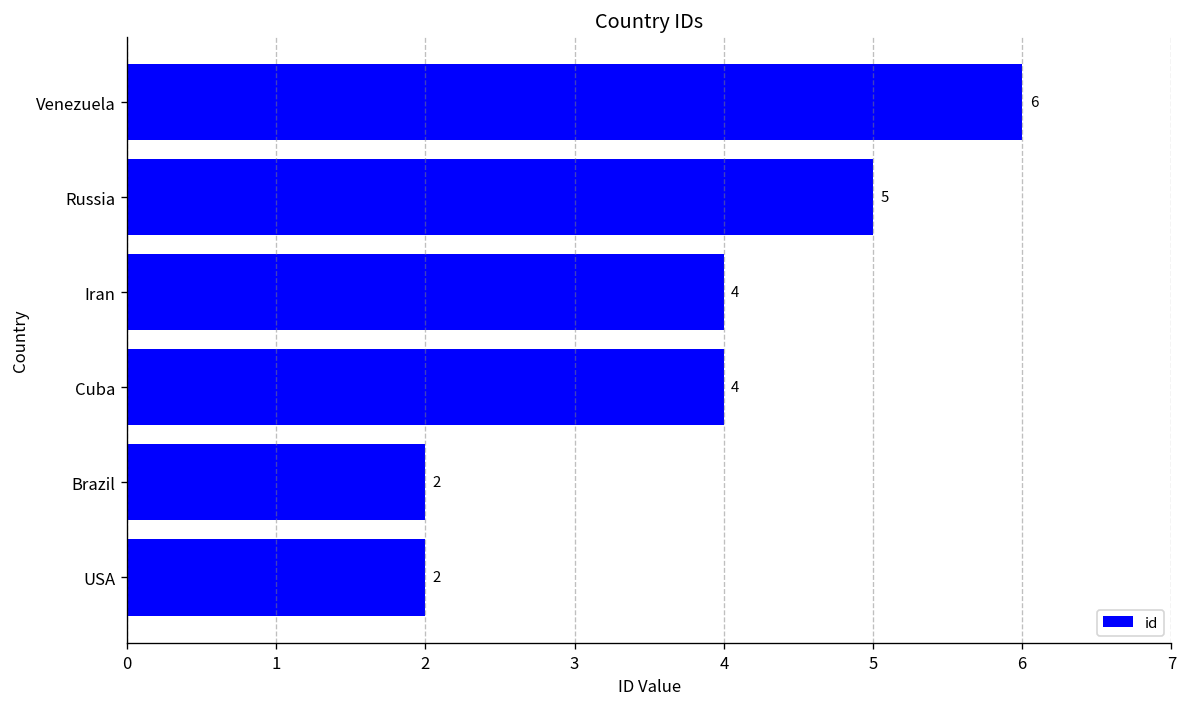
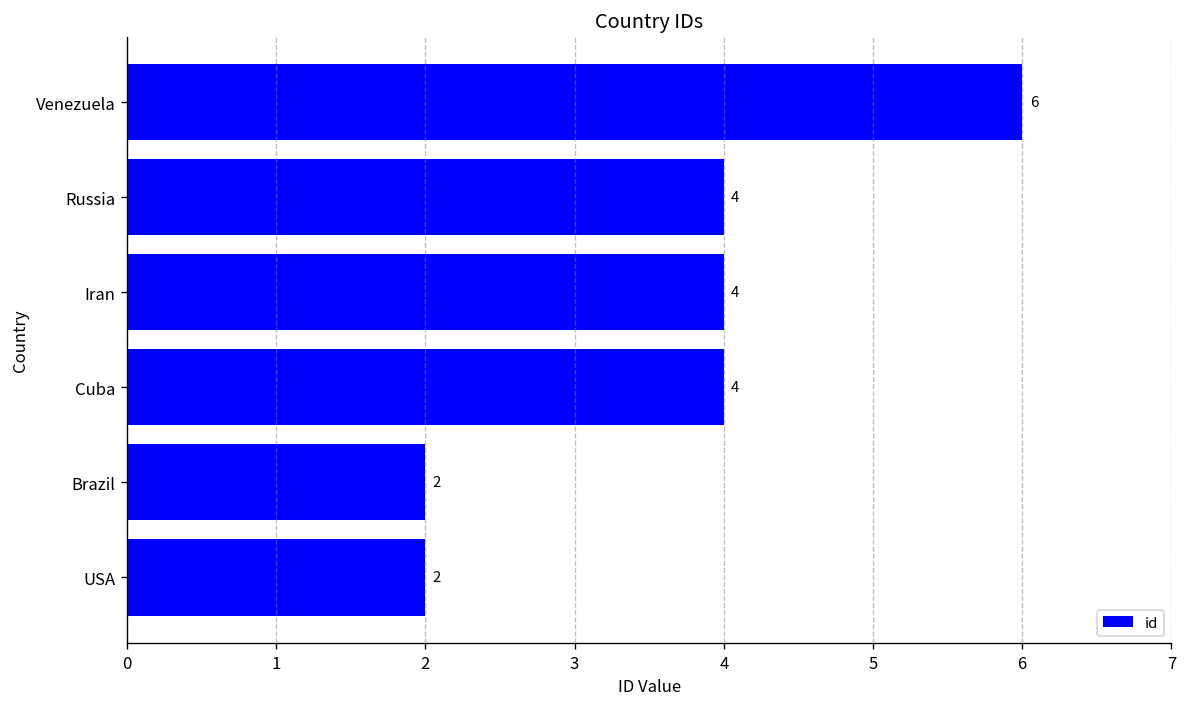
  {
    "Venezuela": 6,
-   "Russia": 5,
+   "Russia": 4,
    "Iran": 4,
    "Cuba": 4,
    "Brazil": 2,
    "USA": 2
  }
